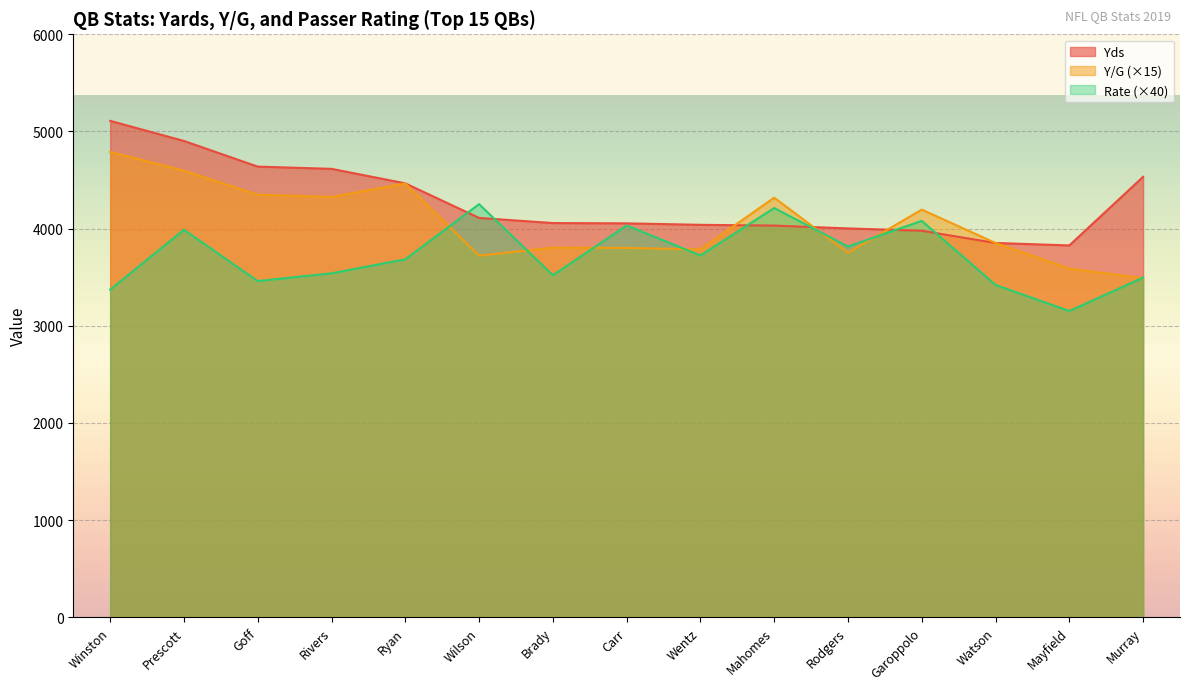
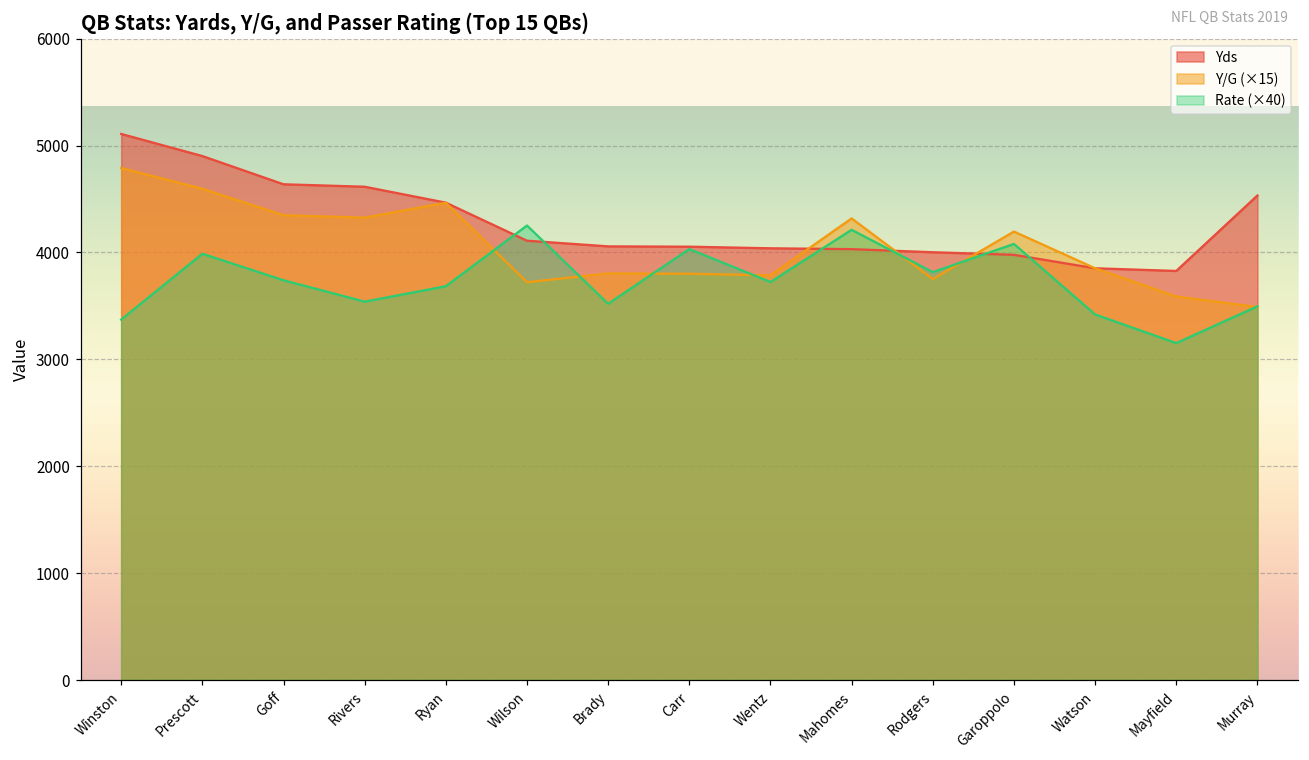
  {
    "Yds": {
      "Winston": 5100,
      "Prescott": 4900,
      "Goff": 4600,
      "Rivers": 4600,
      "Wilson": 4100,
      "Brady": 4100,
      "Wentz": 4000,
      "Mahomes": 4000,
      "Rodgers": 4000,
      "Garoppolo": 4000,
      "Mayfield": 3800,
      "Murray": 4500
    },
    "Y/G (×15)": {
      "Winston": 4800,
      "Prescott": 4600,
      "Goff": 4300,
      "Rivers": 4300,
      "Wilson": 3700,
      "Brady": 3800,
      "Carr": 3800,
      "Wentz": 3800,
      "Mahomes": 4300,
      "Rodgers": 3800,
      "Garoppolo": 4200,
      "Mayfield": 3600
    },
    "Rate (×40)": {
      "Winston": 3400,
      "Prescott": 4000,
-     "Goff": 3500,
+     "Goff": 3700,
      "Rivers": 3500,
      "Ryan": 3700,
      "Wilson": 4300,
      "Brady": 3500,
      "Wentz": 3700,
      "Mahomes": 4200,
      "Rodgers": 3800,
      "Garoppolo": 4100,
      "Watson": 3400,
      "Mayfield": 3200
    }
  }
